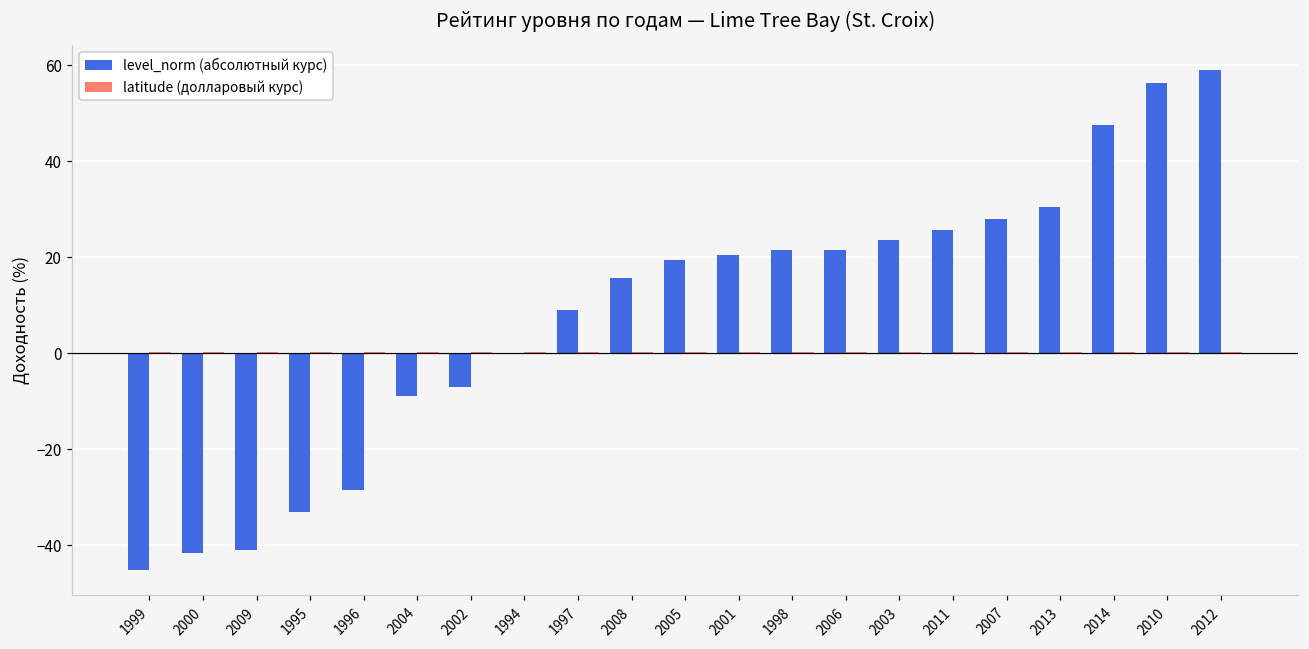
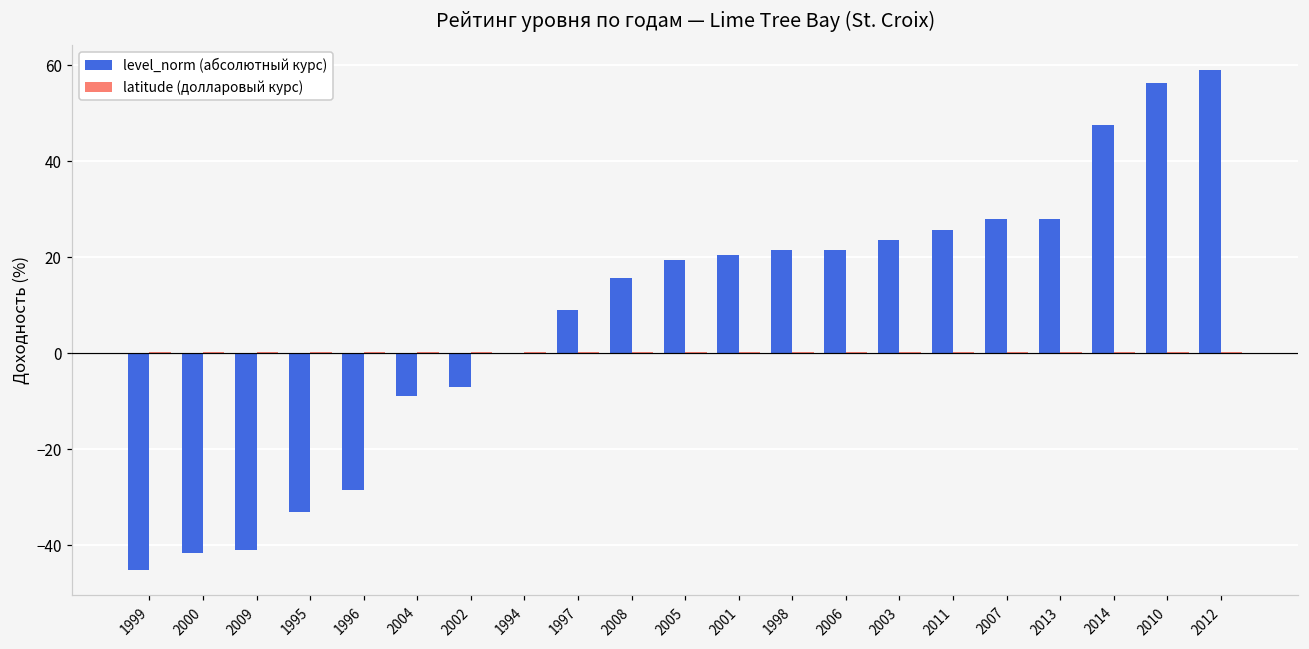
  {
    "level_norm (абсолютный курс)": {
      "1999": -45,
      "2000": -42,
      "2009": -41,
      "1995": -33,
      "1996": -28,
      "2004": -9,
      "2002": -7,
      "1994": 0,
      "1997": 9,
      "2008": 16,
      "2005": 19,
      "2001": 20,
      "1998": 22,
      "2006": 22,
      "2003": 24,
      "2011": 26,
      "2007": 28,
-     "2013": 30,
+     "2013": 28,
      "2014": 48,
      "2010": 56,
      "2012": 59
    }
  }
